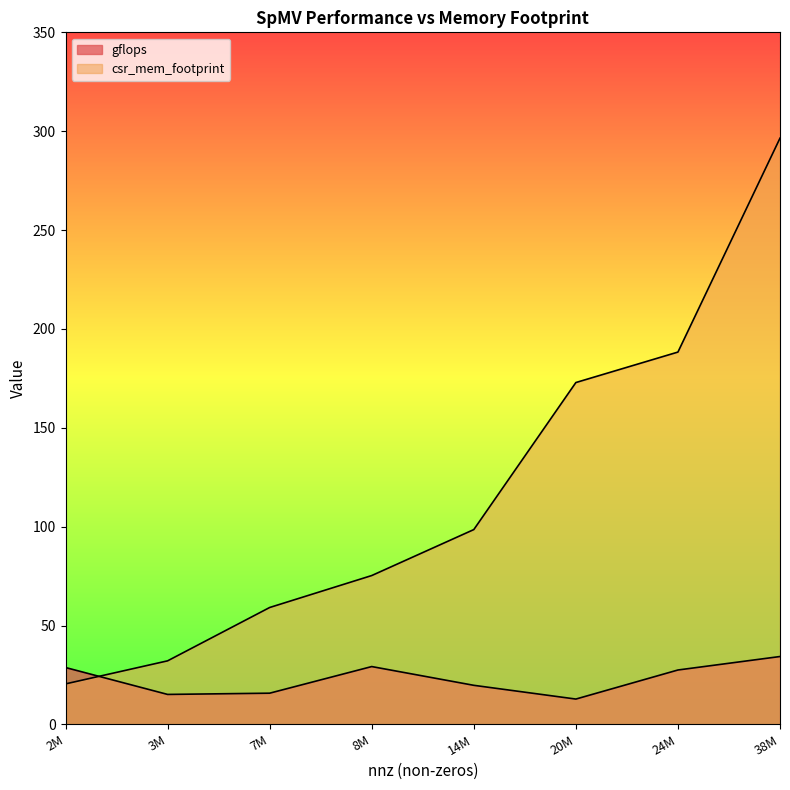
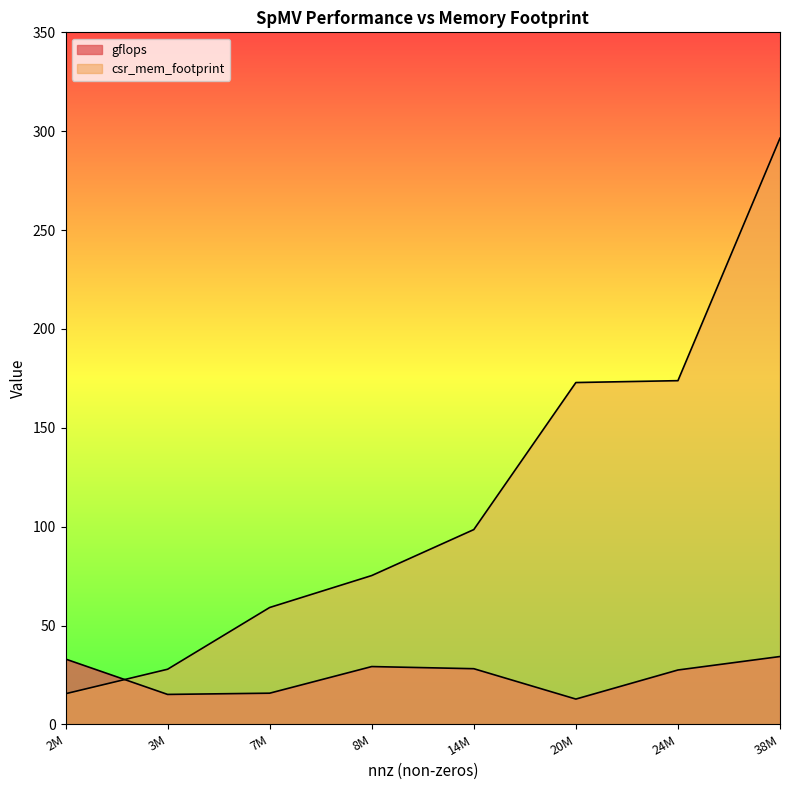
  {
    "gflops": {
-     "2M": 29,
+     "2M": 33,
      "3M": 15,
      "7M": 16,
      "8M": 29,
-     "14M": 20,
+     "14M": 28,
      "20M": 13,
      "24M": 28,
      "38M": 34
    },
    "csr_mem_footprint": {
-     "2M": 20,
-     "3M": 32,
+     "2M": 16,
+     "3M": 28,
      "7M": 59,
      "8M": 75,
      "14M": 99,
      "20M": 173,
-     "24M": 188,
+     "24M": 174,
      "38M": 296
    }
  }
